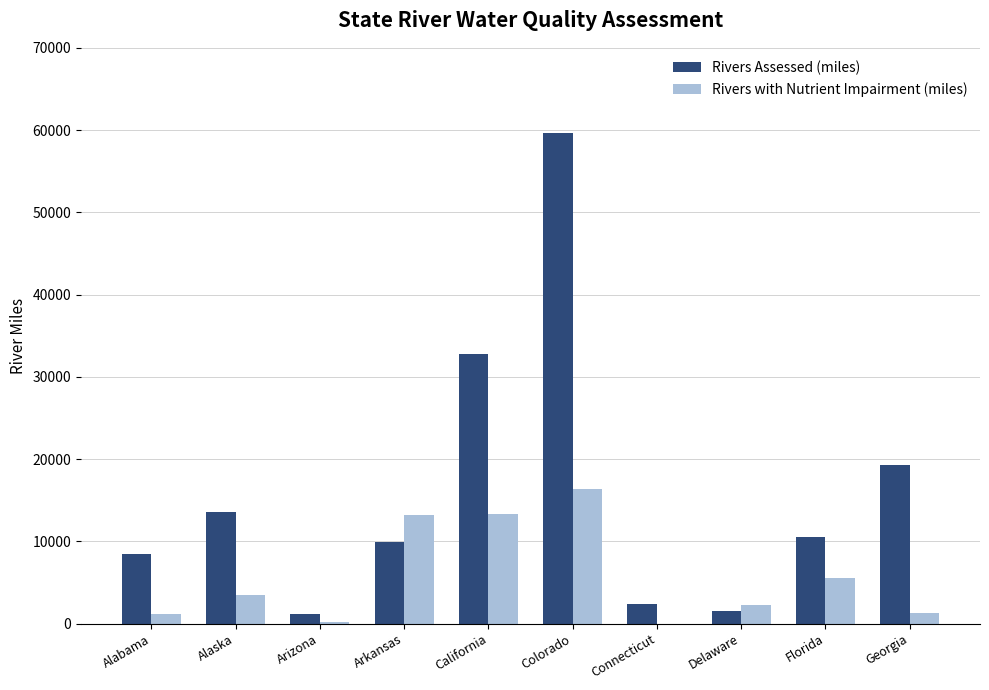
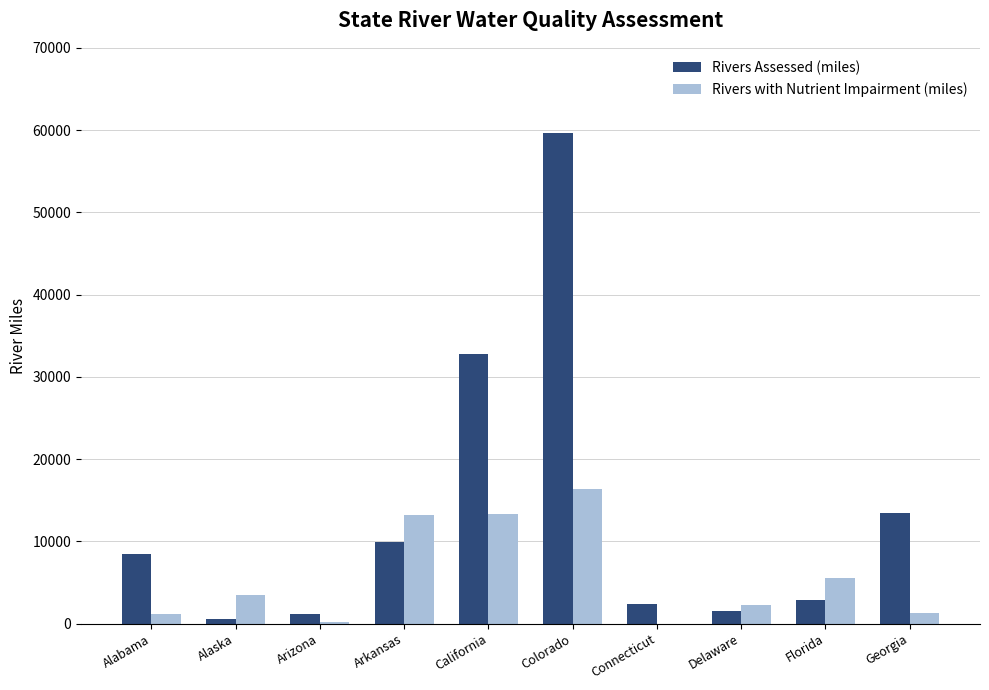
  {
    "Rivers Assessed (miles)": {
      "Alabama": 8000,
-     "Alaska": 14000,
+     "Alaska": 1000,
      "Arizona": 1000,
      "Arkansas": 10000,
      "California": 33000,
      "Colorado": 60000,
      "Connecticut": 2000,
      "Delaware": 2000,
-     "Florida": 10000,
-     "Georgia": 19000
+     "Florida": 3000,
+     "Georgia": 13000
    },
    "Rivers with Nutrient Impairment (miles)": {
      "Alabama": 1000,
      "Alaska": 3000,
      "Arkansas": 13000,
      "California": 13000,
      "Colorado": 16000,
      "Delaware": 2000,
      "Florida": 6000,
      "Georgia": 1000
    }
  }
